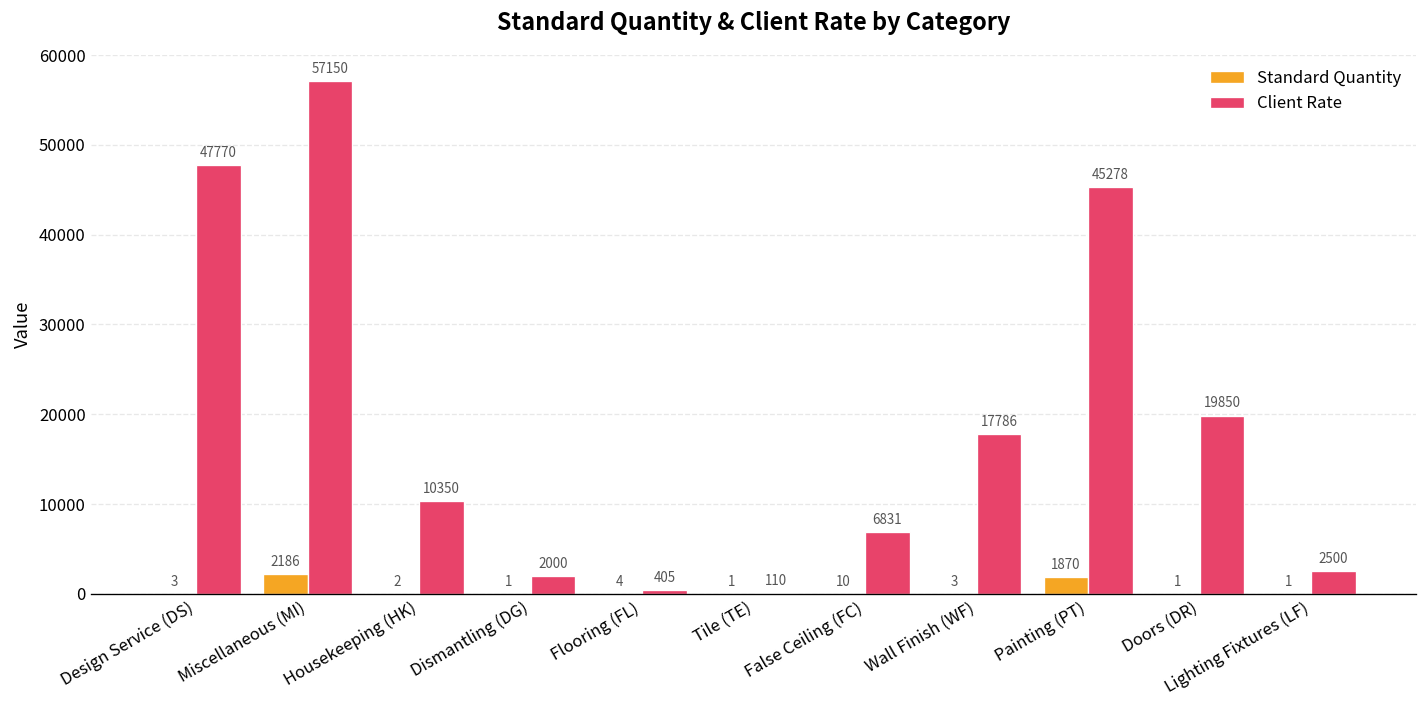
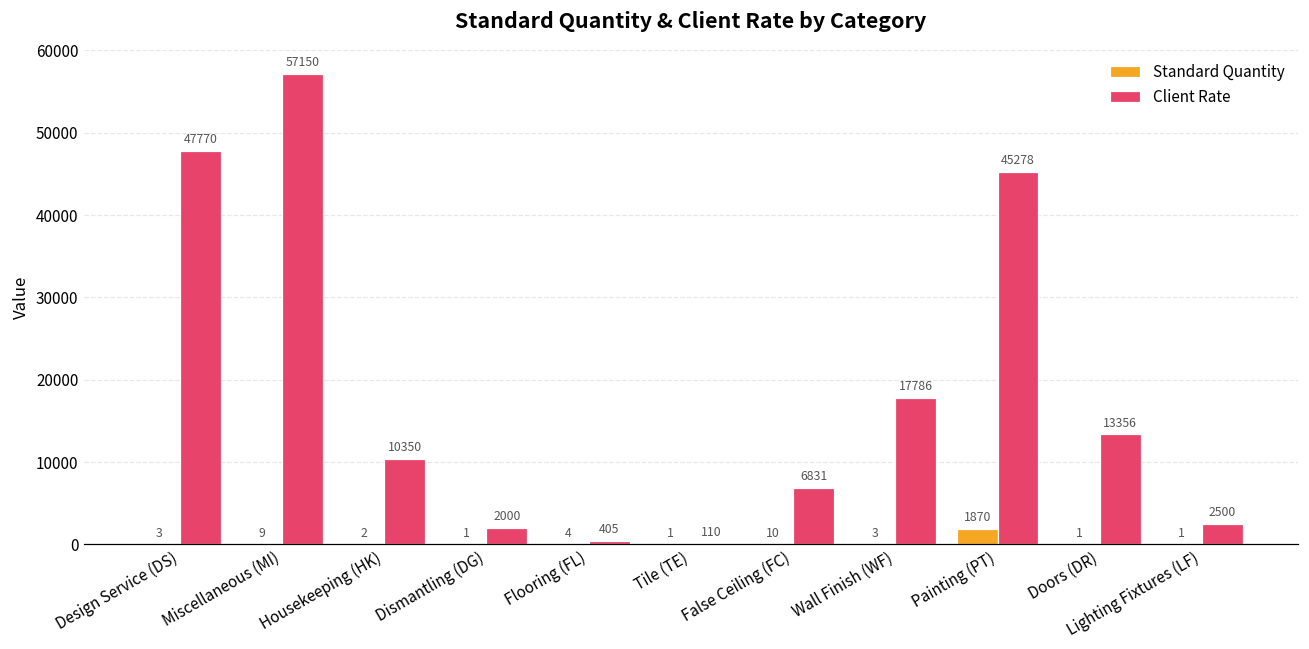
  {
    "Standard Quantity": {
      "Design Service (DS)": 3,
-     "Miscellaneous (MI)": 2186,
+     "Miscellaneous (MI)": 9,
      "Housekeeping (HK)": 2,
      "Dismantling (DG)": 1,
      "Flooring (FL)": 4,
      "Tile (TE)": 1,
      "False Ceiling (FC)": 10,
      "Wall Finish (WF)": 3,
      "Painting (PT)": 1870,
      "Doors (DR)": 1,
      "Lighting Fixtures (LF)": 1
    },
    "Client Rate": {
      "Design Service (DS)": 47770,
      "Miscellaneous (MI)": 57150,
      "Housekeeping (HK)": 10350,
      "Dismantling (DG)": 2000,
      "Flooring (FL)": 405,
      "Tile (TE)": 110,
      "False Ceiling (FC)": 6831,
      "Wall Finish (WF)": 17786,
      "Painting (PT)": 45278,
-     "Doors (DR)": 19850,
+     "Doors (DR)": 13356,
      "Lighting Fixtures (LF)": 2500
    }
  }
